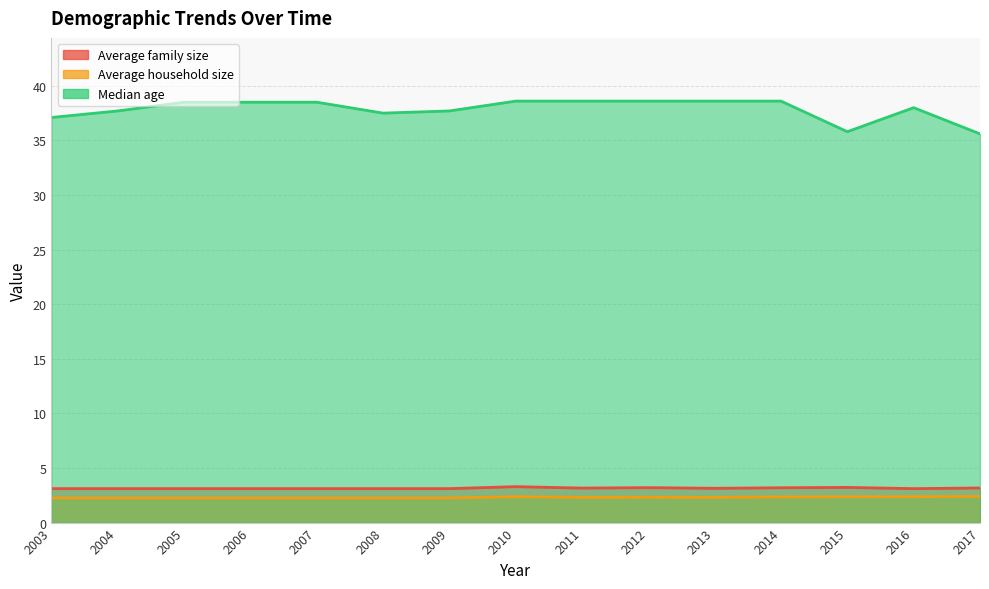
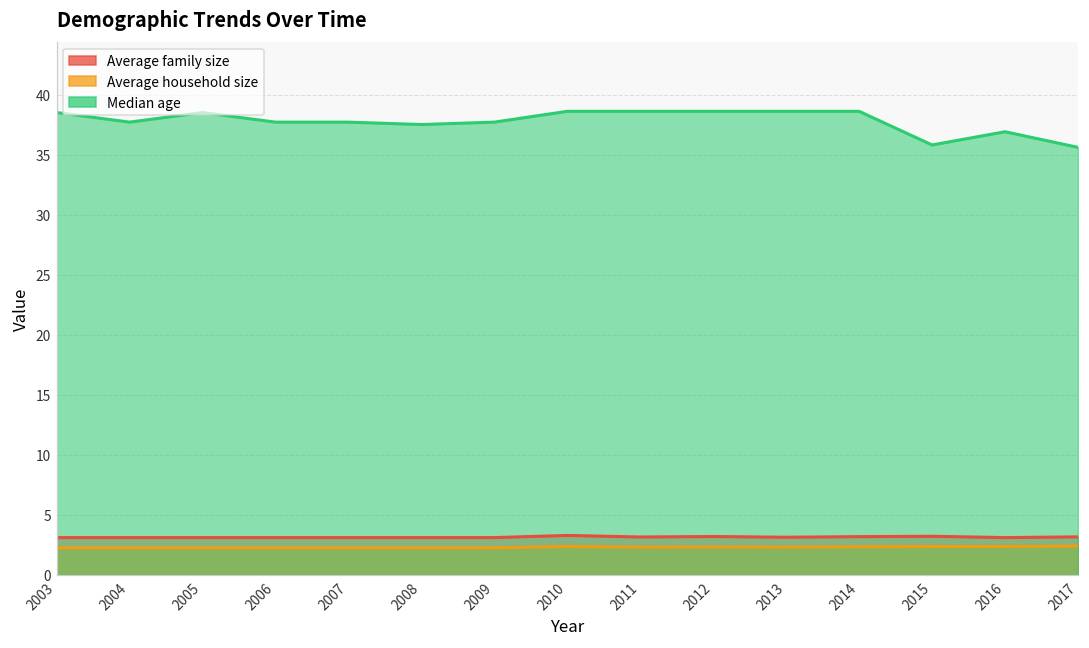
  {
    "Average family size": {
      "2003": 3.1,
      "2004": 3.1,
      "2005": 3.1,
      "2006": 3.1,
      "2007": 3.1,
      "2008": 3.1,
      "2009": 3.1,
      "2010": 3.3,
      "2011": 3.2,
      "2012": 3.2,
      "2013": 3.1,
      "2014": 3.2,
      "2015": 3.2,
      "2016": 3.1,
      "2017": 3.2
    },
    "Average household size": {
      "2003": 2.3,
      "2004": 2.3,
      "2005": 2.3,
      "2006": 2.3,
      "2007": 2.3,
      "2008": 2.3,
      "2009": 2.3,
      "2010": 2.4,
      "2011": 2.3,
      "2012": 2.3,
      "2013": 2.3,
      "2014": 2.4,
      "2015": 2.4,
      "2016": 2.4,
      "2017": 2.4
    },
    "Median age": {
-     "2003": 37.1,
+     "2003": 38.5,
      "2004": 37.7,
-     "2006": 38.5,
-     "2007": 38.5,
+     "2006": 37.7,
+     "2007": 37.7,
      "2008": 37.5,
      "2009": 37.7,
      "2010": 38.6,
      "2011": 38.6,
      "2012": 38.6,
      "2013": 38.6,
      "2014": 38.6,
      "2015": 35.8,
-     "2016": 38.0,
+     "2016": 36.9,
      "2017": 35.6
    }
  }
